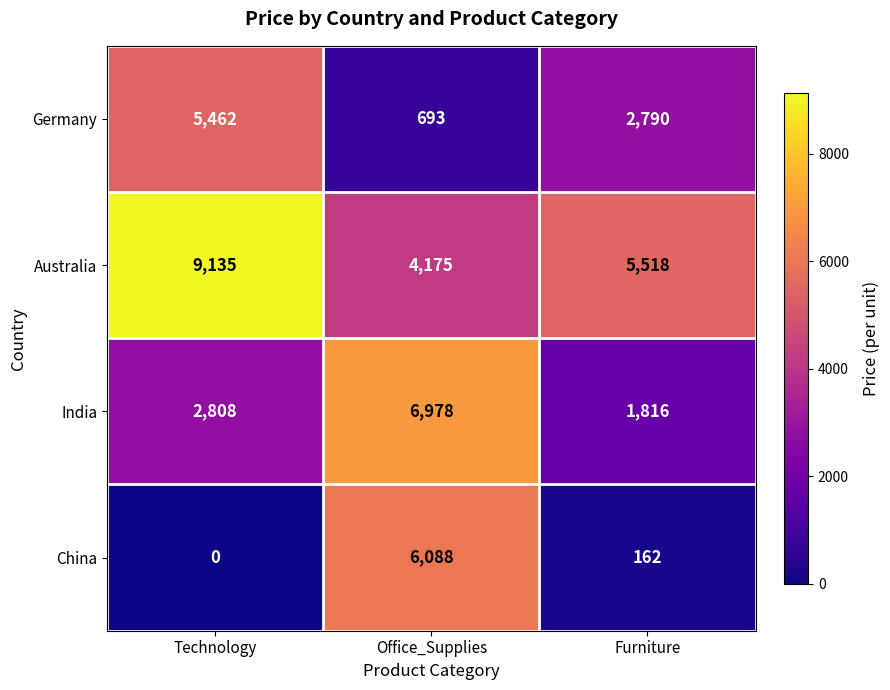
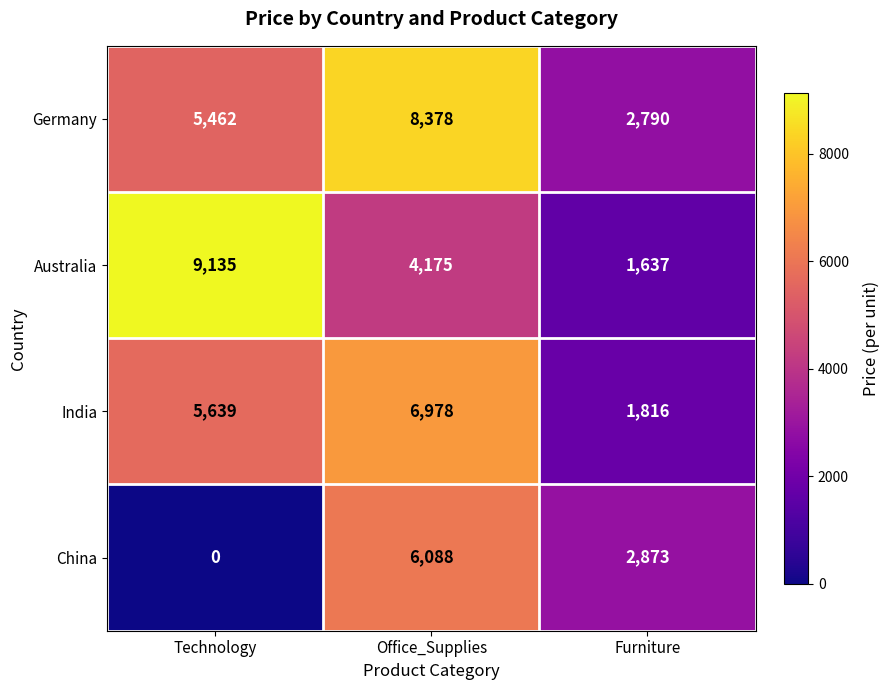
  {
    "Germany": {
      "Technology": "5,462",
-     "Office_Supplies": "693",
+     "Office_Supplies": "8,378",
      "Furniture": "2,790"
    },
    "Australia": {
      "Technology": "9,135",
      "Office_Supplies": "4,175",
-     "Furniture": "5,518"
+     "Furniture": "1,637"
    },
    "India": {
-     "Technology": "2,808",
+     "Technology": "5,639",
      "Office_Supplies": "6,978",
      "Furniture": "1,816"
    },
    "China": {
      "Technology": "0",
      "Office_Supplies": "6,088",
-     "Furniture": "162"
+     "Furniture": "2,873"
    }
  }
